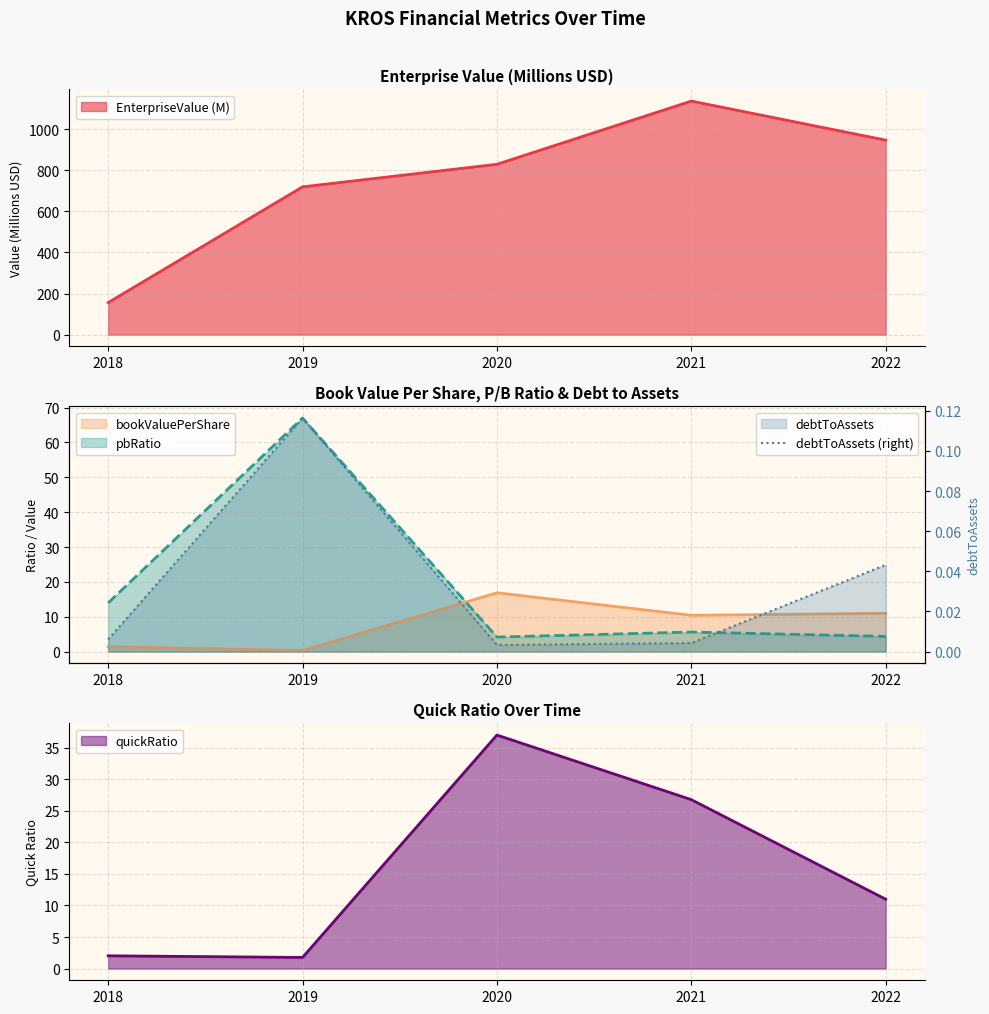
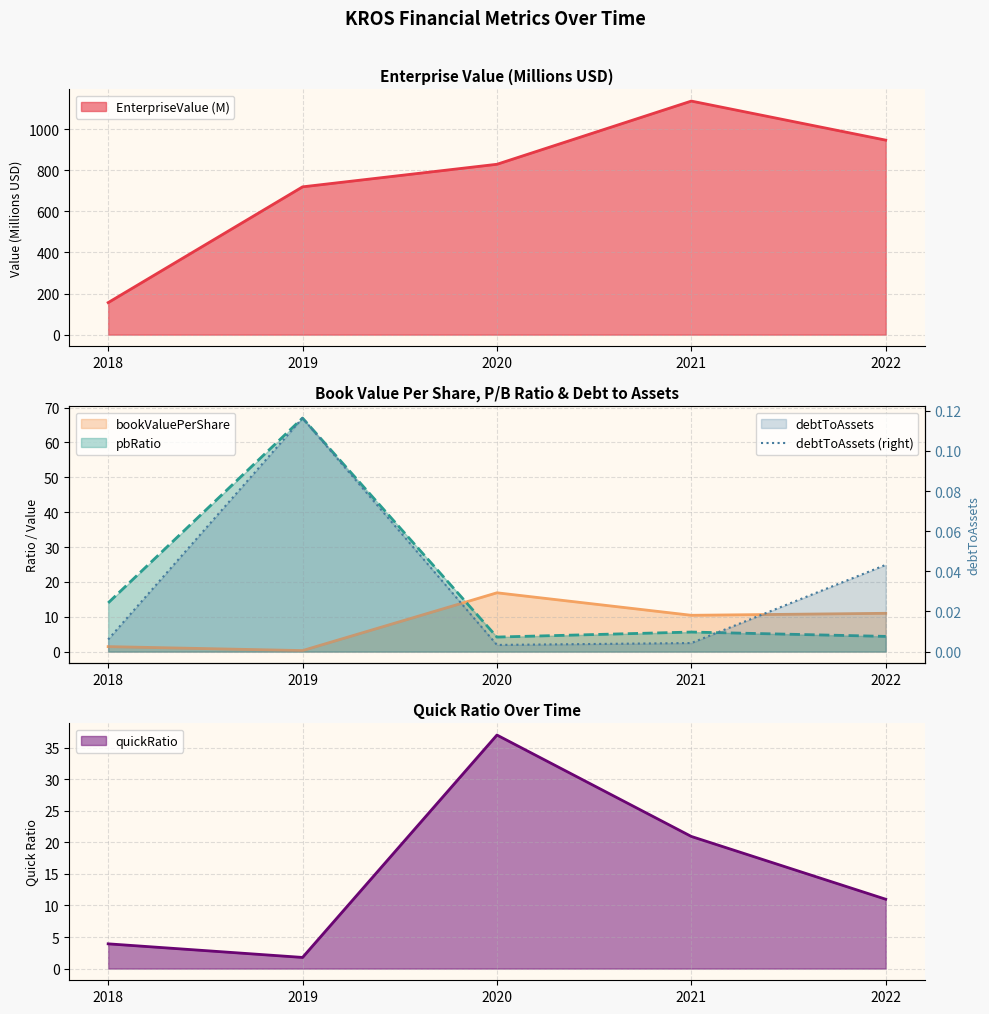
  {
    "Enterprise Value (Millions USD)": {
      "2018": 160,
      "2019": 720,
      "2020": 830,
      "2021": 1140,
      "2022": 950
    },
    "Quick Ratio Over Time": {
-     "2018": 2,
+     "2018": 4,
      "2019": 2,
      "2020": 37,
-     "2021": 27,
+     "2021": 21,
      "2022": 11
    }
  }
